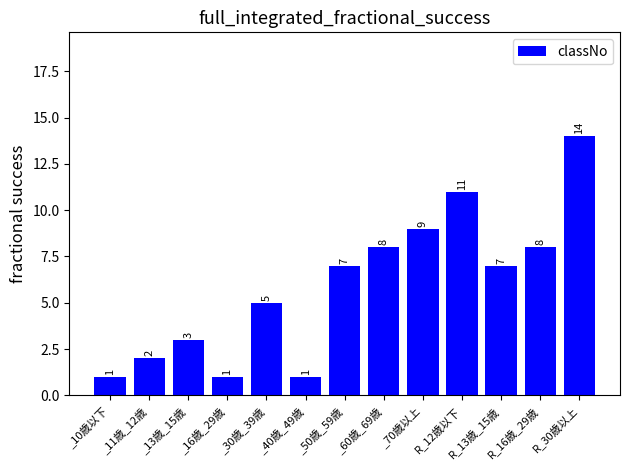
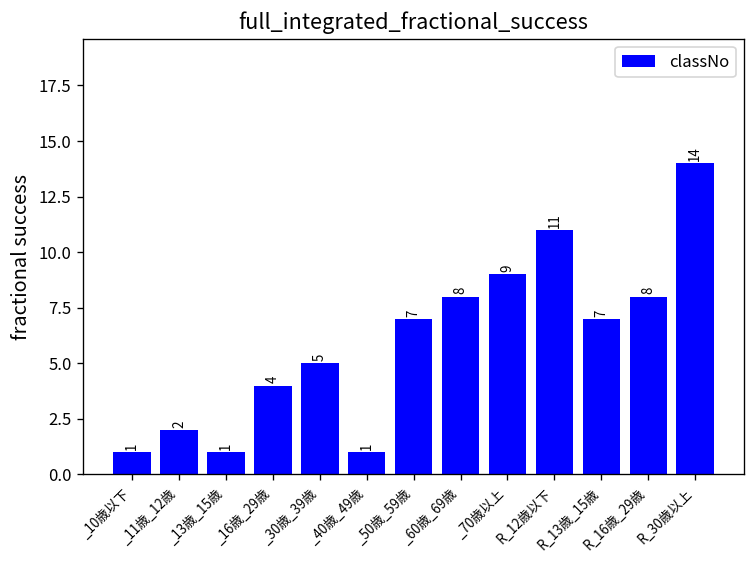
  {
    "_10歳以下": 1,
    "_11歳_12歳": 2,
-   "_13歳_15歳": 3,
-   "_16歳_29歳": 1,
+   "_13歳_15歳": 1,
+   "_16歳_29歳": 4,
    "_30歳_39歳": 5,
    "_40歳_49歳": 1,
    "_50歳_59歳": 7,
    "_60歳_69歳": 8,
    "_70歳以上": 9,
    "R_12歳以下": 11,
    "R_13歳_15歳": 7,
    "R_16歳_29歳": 8,
    "R_30歳以上": 14
  }
